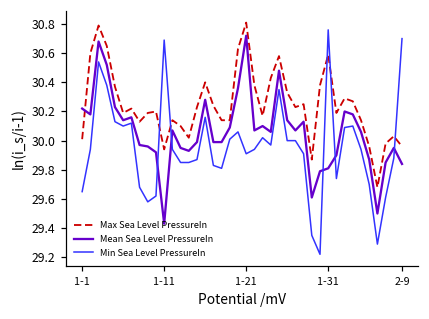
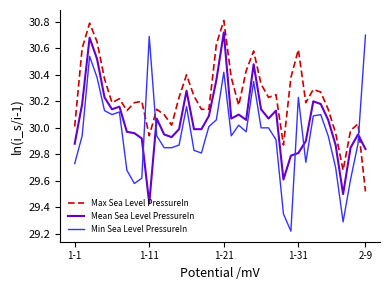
  {
    "Max Sea Level PressureIn": {
      "1-1": 30.01,
      "1-11": 29.94,
      "1-21": 30.81,
      "1-31": 30.59,
-     "2-9": 29.96
+     "2-9": 29.52
    },
    "Mean Sea Level PressureIn": {
-     "1-1": 30.22,
+     "1-1": 29.88,
      "1-11": 29.43,
      "1-21": 30.72,
      "1-31": 29.81,
      "2-9": 29.84
    },
    "Min Sea Level PressureIn": {
-     "1-1": 29.65,
+     "1-1": 29.73,
      "1-11": 30.69,
-     "1-21": 29.91,
-     "1-31": 30.76,
+     "1-21": 30.42,
+     "1-31": 30.23,
      "2-9": 30.70
    }
  }
